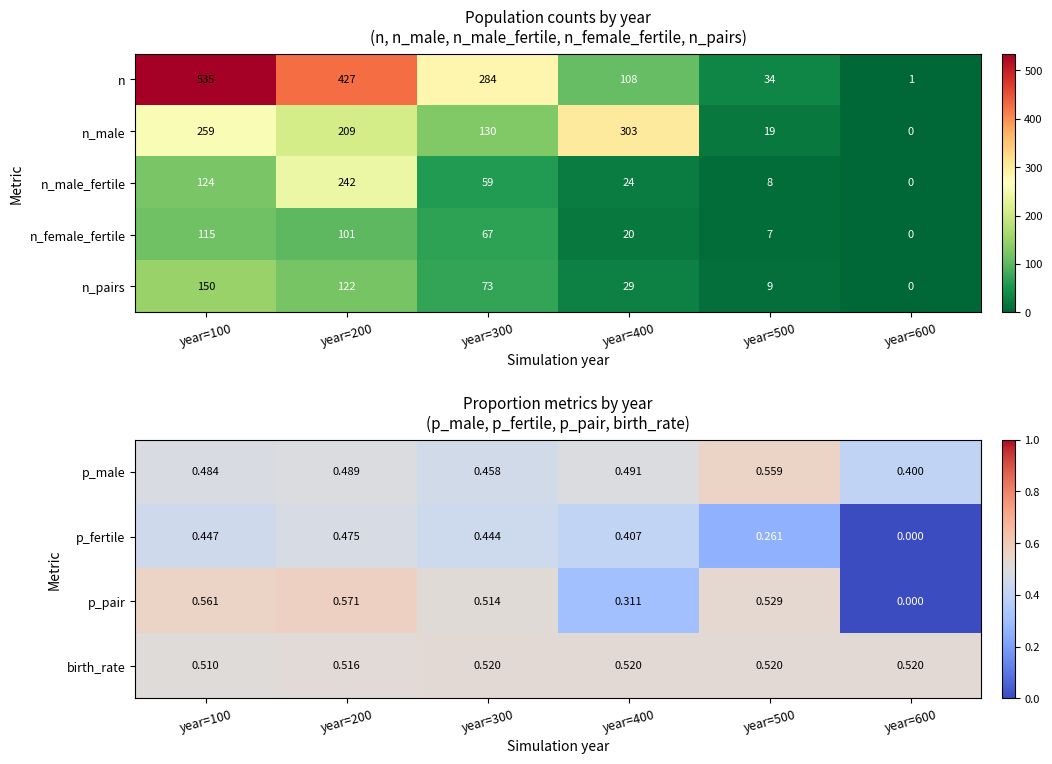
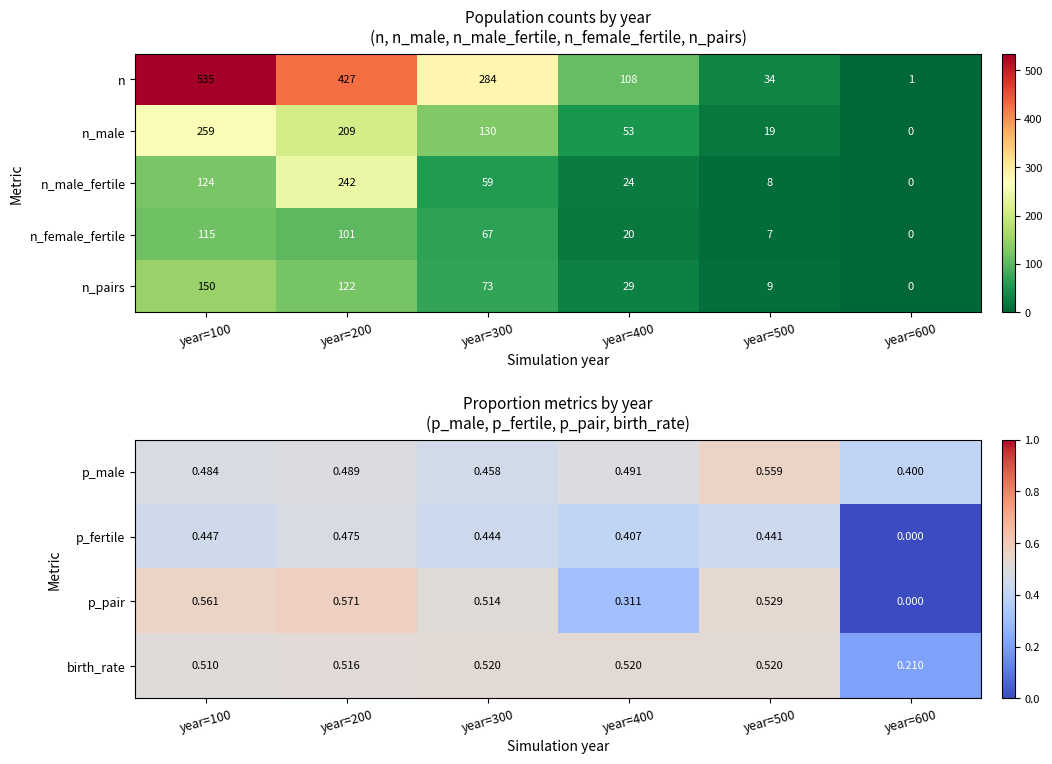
  {
    "Population counts by year (n, n_male, n_male_fertile, n_female_fertile, n_pairs)": {
      "n": {
        "year=100": 535,
        "year=200": 427,
        "year=300": 284,
        "year=400": 108,
        "year=500": 34,
        "year=600": 1
      },
      "n_male": {
        "year=100": 259,
        "year=200": 209,
        "year=300": 130,
-       "year=400": 303,
+       "year=400": 53,
        "year=500": 19,
        "year=600": 0
      },
      "n_male_fertile": {
        "year=100": 124,
        "year=200": 242,
        "year=300": 59,
        "year=400": 24,
        "year=500": 8,
        "year=600": 0
      },
      "n_female_fertile": {
        "year=100": 115,
        "year=200": 101,
        "year=300": 67,
        "year=400": 20,
        "year=500": 7,
        "year=600": 0
      },
      "n_pairs": {
        "year=100": 150,
        "year=200": 122,
        "year=300": 73,
        "year=400": 29,
        "year=500": 9,
        "year=600": 0
      }
    },
    "Proportion metrics by year (p_male, p_fertile, p_pair, birth_rate)": {
      "p_male": {
        "year=100": 0.484,
        "year=200": 0.489,
        "year=300": 0.458,
        "year=400": 0.491,
        "year=500": 0.559,
        "year=600": 0.400
      },
      "p_fertile": {
        "year=100": 0.447,
        "year=200": 0.475,
        "year=300": 0.444,
        "year=400": 0.407,
-       "year=500": 0.261,
+       "year=500": 0.441,
        "year=600": 0.000
      },
      "p_pair": {
        "year=100": 0.561,
        "year=200": 0.571,
        "year=300": 0.514,
        "year=400": 0.311,
        "year=500": 0.529,
        "year=600": 0.000
      },
      "birth_rate": {
        "year=100": 0.510,
        "year=200": 0.516,
        "year=300": 0.520,
        "year=400": 0.520,
        "year=500": 0.520,
-       "year=600": 0.520
+       "year=600": 0.210
      }
    }
  }
